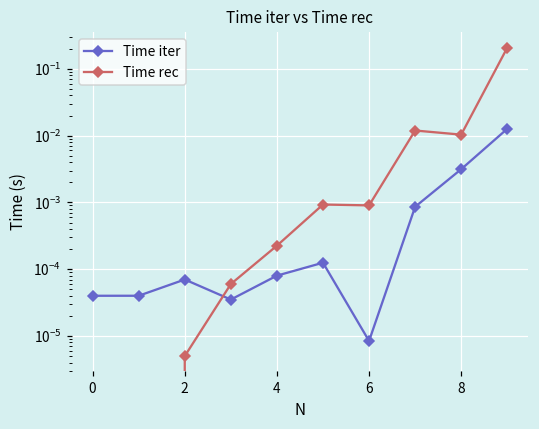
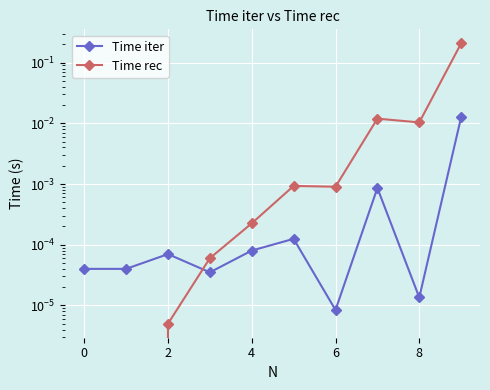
  {
    "Time iter": {
      "0": 0.00004,
      "2": 0.00007,
      "4": 0.00008,
      "6": 0.000008,
-     "8": 0.003
+     "8": 0.000014
    },
    "Time rec": {
      "2": 0.000005,
      "4": 0.00023,
      "6": 0.0009,
      "8": 0.010
    }
  }
